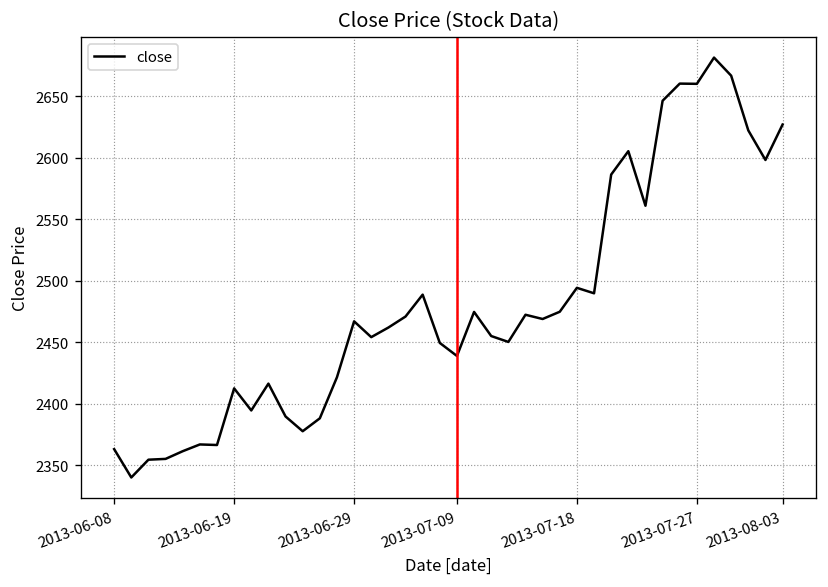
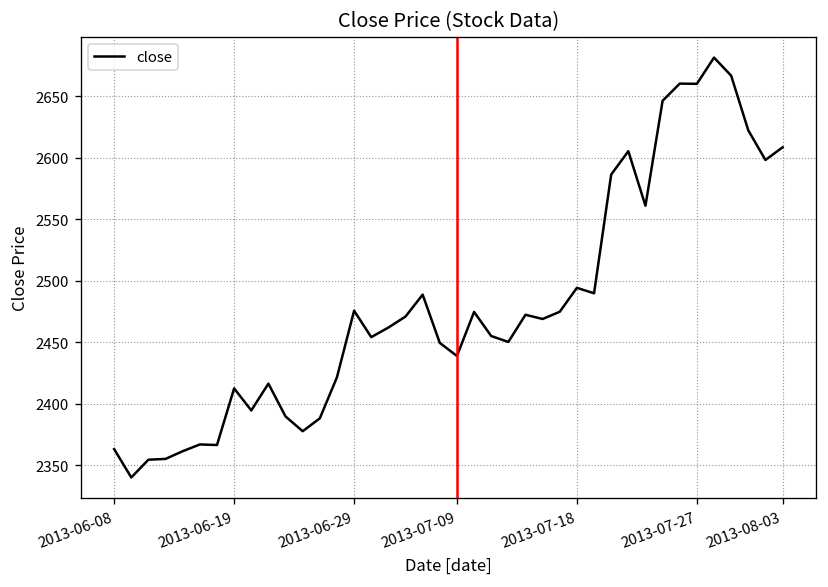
  {
    "2013-06-08": 2363,
    "2013-06-19": 2412,
-   "2013-06-29": 2467,
+   "2013-06-29": 2476,
    "2013-07-09": 2439,
    "2013-07-18": 2494,
    "2013-07-27": 2660,
-   "2013-08-03": 2627
+   "2013-08-03": 2608
  }
